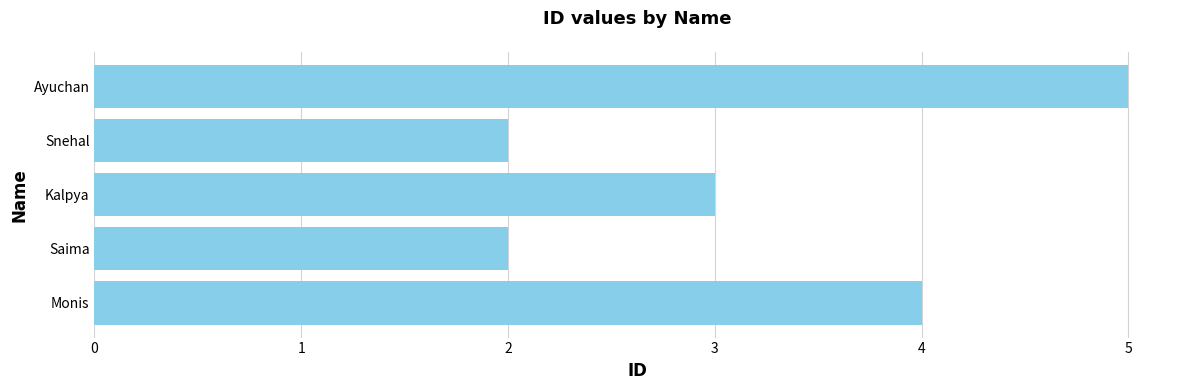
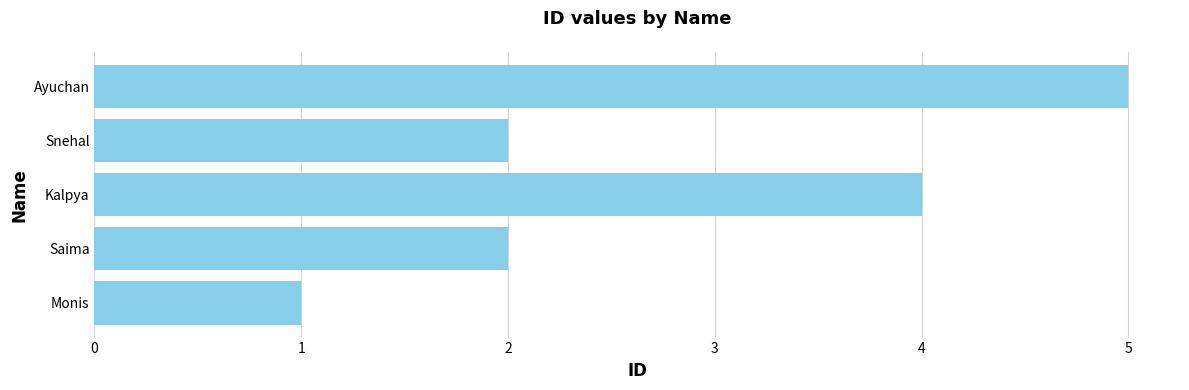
  {
    "Ayuchan": 5,
    "Snehal": 2,
-   "Kalpya": 3,
+   "Kalpya": 4,
    "Saima": 2,
-   "Monis": 4
+   "Monis": 1
  }
